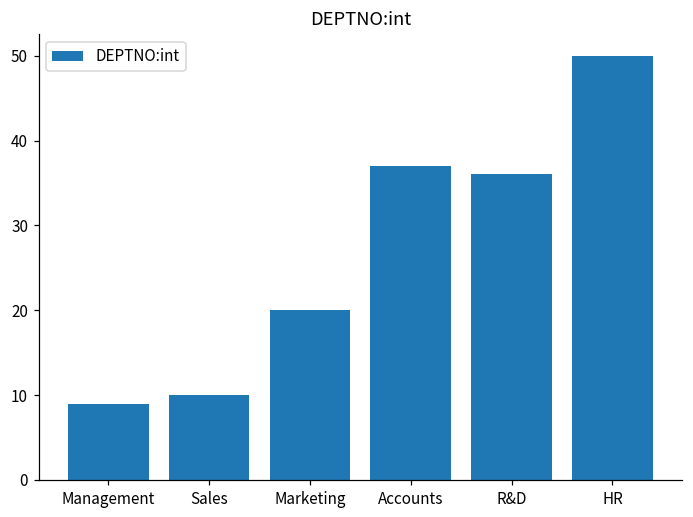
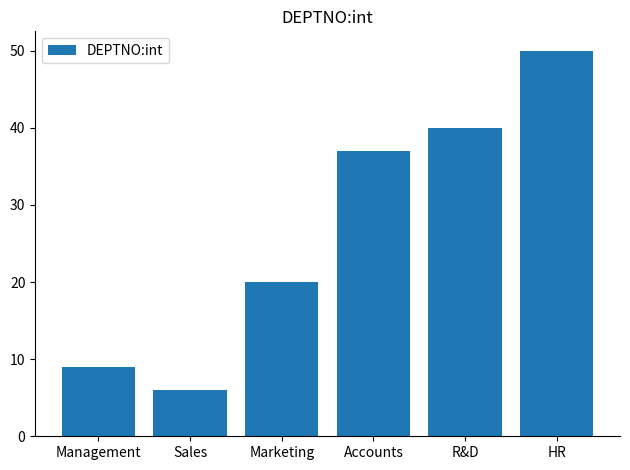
  {
    "Management": 9,
-   "Sales": 10,
+   "Sales": 6,
    "Marketing": 20,
    "Accounts": 37,
-   "R&D": 36,
+   "R&D": 40,
    "HR": 50
  }
